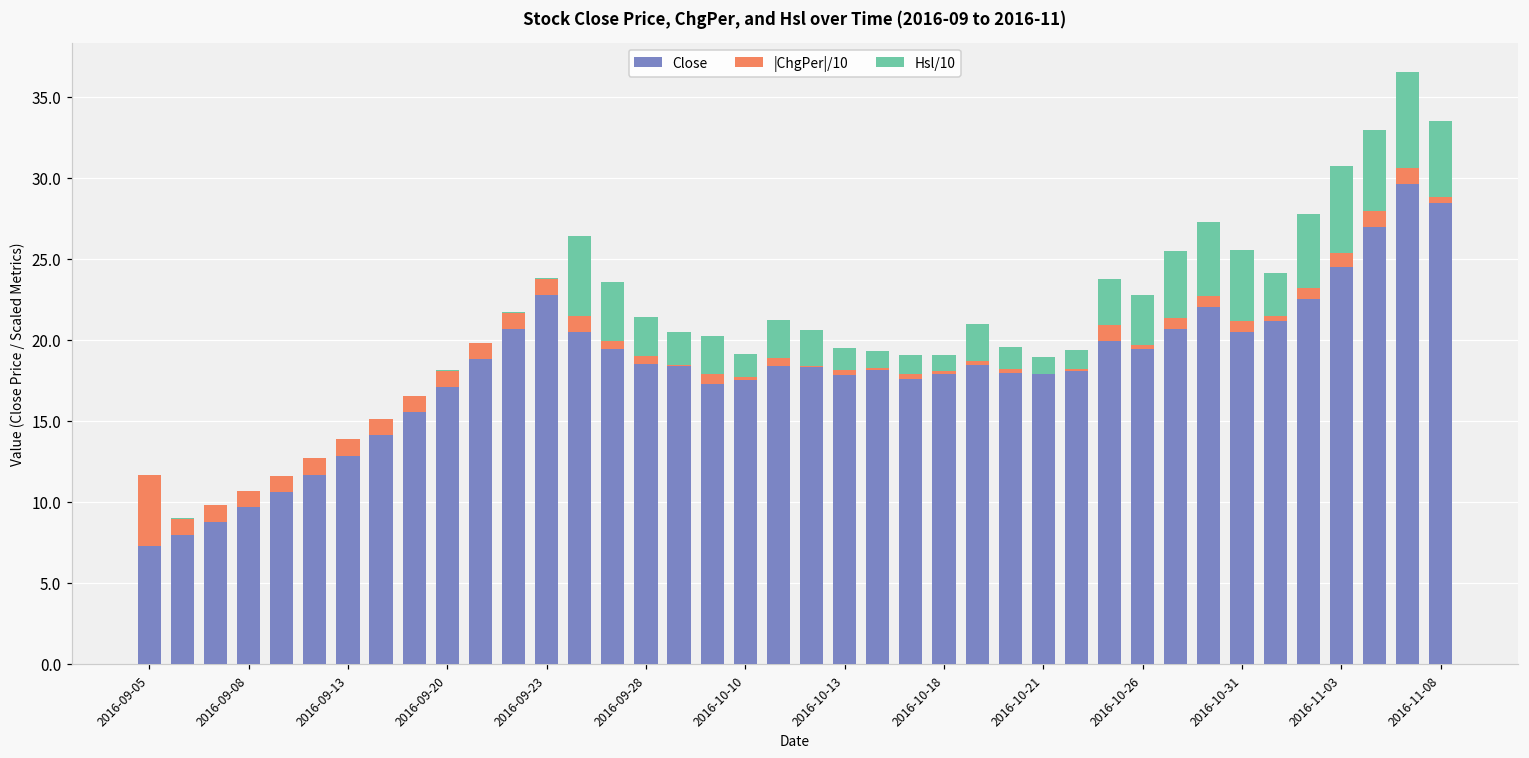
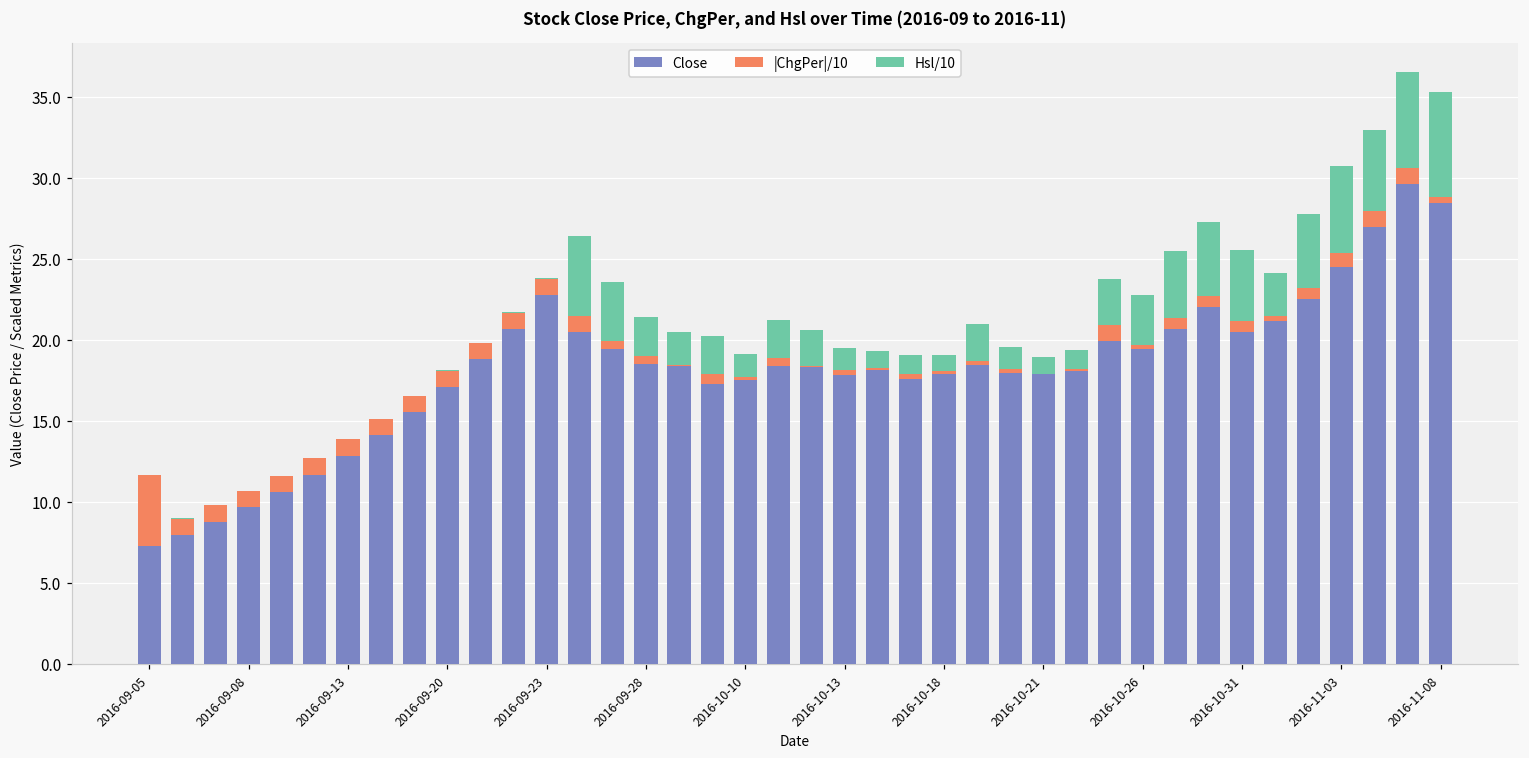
  {
    "Close": {
      "2016-09-05": 7.2,
      "2016-09-08": 9.6,
      "2016-09-13": 12.8,
      "2016-09-20": 17.1,
      "2016-09-23": 22.7,
      "2016-09-28": 18.5,
      "2016-10-10": 17.5,
      "2016-10-13": 17.8,
      "2016-10-18": 17.9,
      "2016-10-21": 17.9,
      "2016-10-26": 19.4,
      "2016-10-31": 20.5,
      "2016-11-03": 24.5,
      "2016-11-08": 28.4
    },
    "|ChgPer|/10": {
      "2016-09-05": 4.4,
      "2016-09-08": 1.0,
      "2016-09-13": 1.0,
      "2016-09-20": 1.0,
      "2016-09-23": 1.0,
      "2016-09-28": 0.5,
      "2016-10-13": 0.3,
      "2016-10-18": 0.2,
      "2016-10-26": 0.2,
      "2016-10-31": 0.7,
      "2016-11-03": 0.9,
      "2016-11-08": 0.4
    },
    "Hsl/10": {
      "2016-09-28": 2.4,
      "2016-10-10": 1.5,
      "2016-10-13": 1.4,
      "2016-10-18": 1.0,
      "2016-10-21": 1.0,
      "2016-10-26": 3.1,
      "2016-10-31": 4.3,
      "2016-11-03": 5.4,
-     "2016-11-08": 4.7
+     "2016-11-08": 6.5
    }
  }
